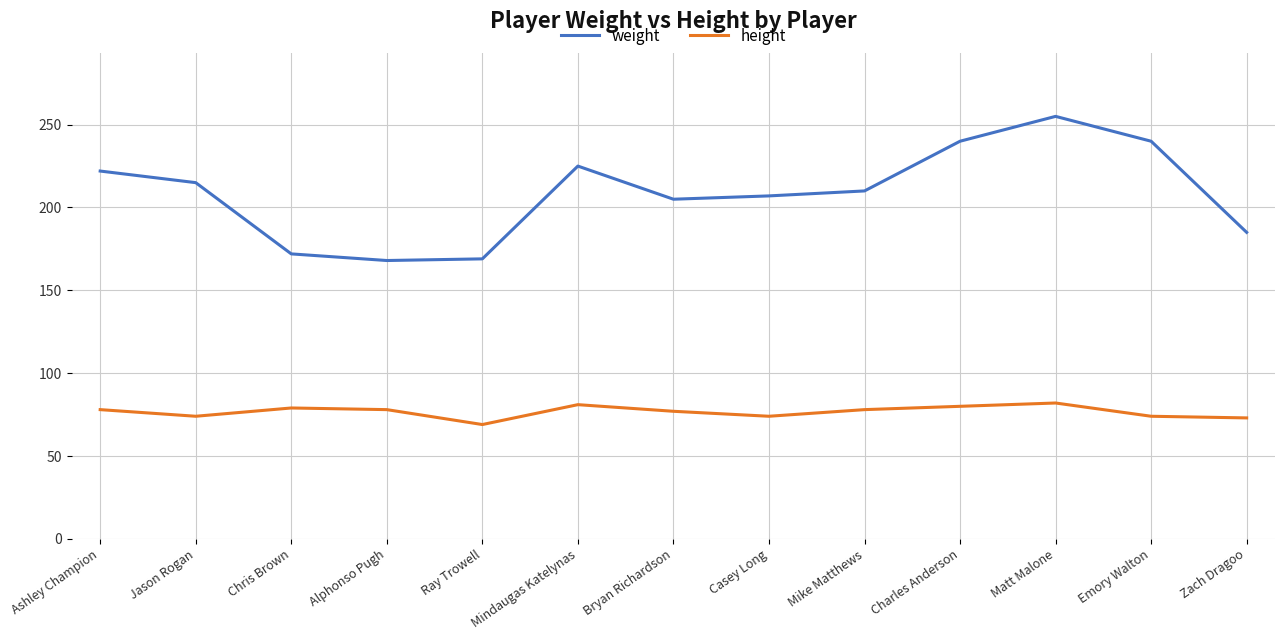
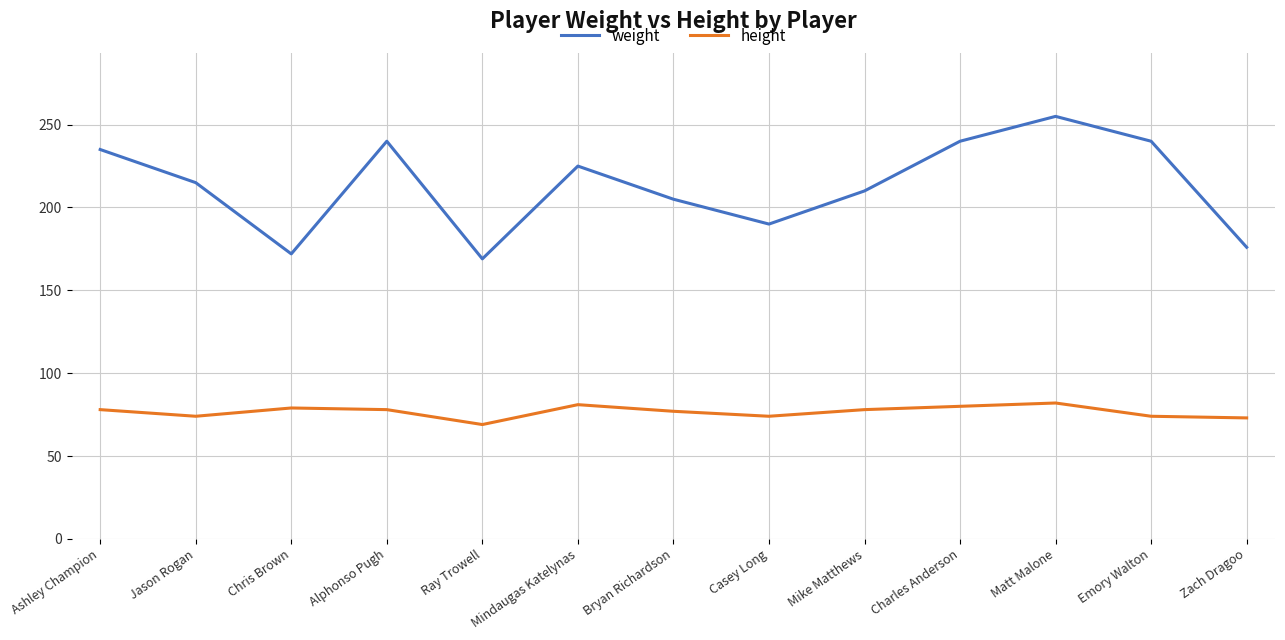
  {
    "weight": {
-     "Ashley Champion": 222,
+     "Ashley Champion": 235,
      "Jason Rogan": 215,
      "Chris Brown": 172,
-     "Alphonso Pugh": 168,
+     "Alphonso Pugh": 240,
      "Ray Trowell": 169,
      "Mindaugas Katelynas": 225,
      "Bryan Richardson": 205,
-     "Casey Long": 207,
+     "Casey Long": 190,
      "Mike Matthews": 210,
      "Charles Anderson": 240,
      "Matt Malone": 255,
      "Emory Walton": 240,
-     "Zach Dragoo": 185
+     "Zach Dragoo": 176
    },
    "height": {
      "Ashley Champion": 78,
      "Jason Rogan": 74,
      "Chris Brown": 79,
      "Alphonso Pugh": 78,
      "Ray Trowell": 69,
      "Mindaugas Katelynas": 81,
      "Bryan Richardson": 77,
      "Casey Long": 74,
      "Mike Matthews": 78,
      "Charles Anderson": 80,
      "Matt Malone": 82,
      "Emory Walton": 74,
      "Zach Dragoo": 73
    }
  }
